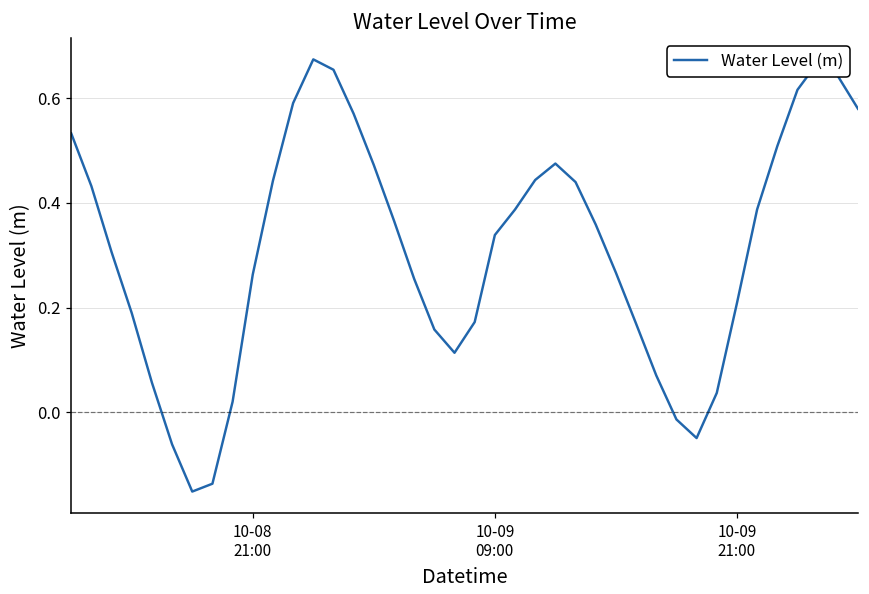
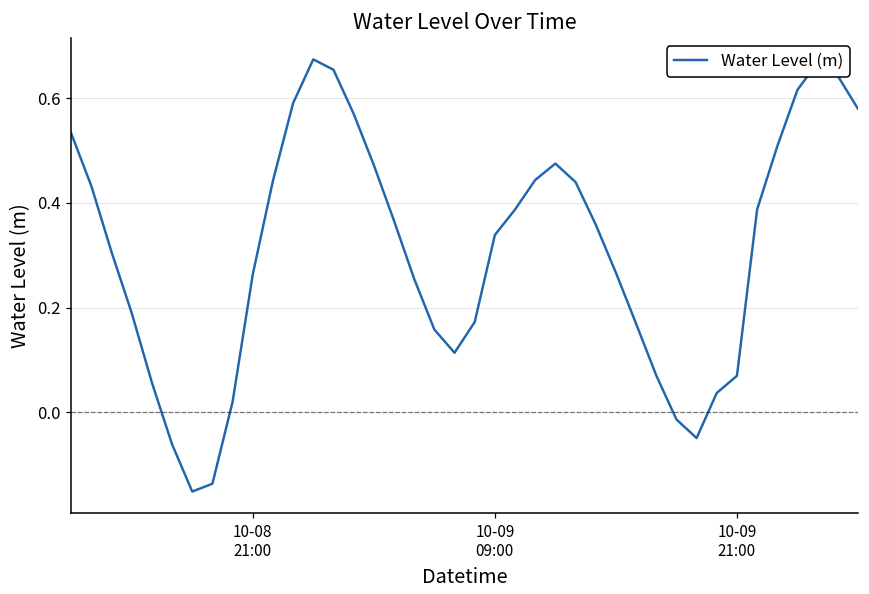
  {
    "10-08 21:00": 0.26,
    "10-09 09:00": 0.34,
-   "10-09 21:00": 0.21
+   "10-09 21:00": 0.07
  }
